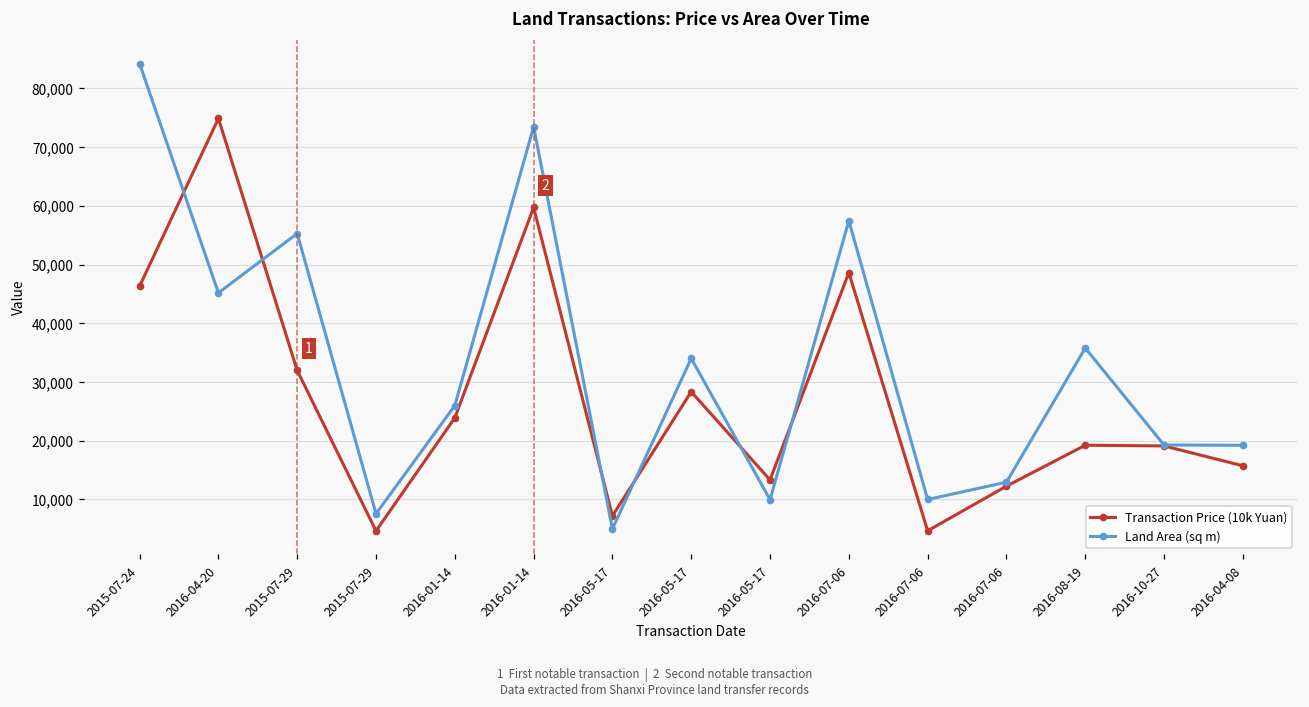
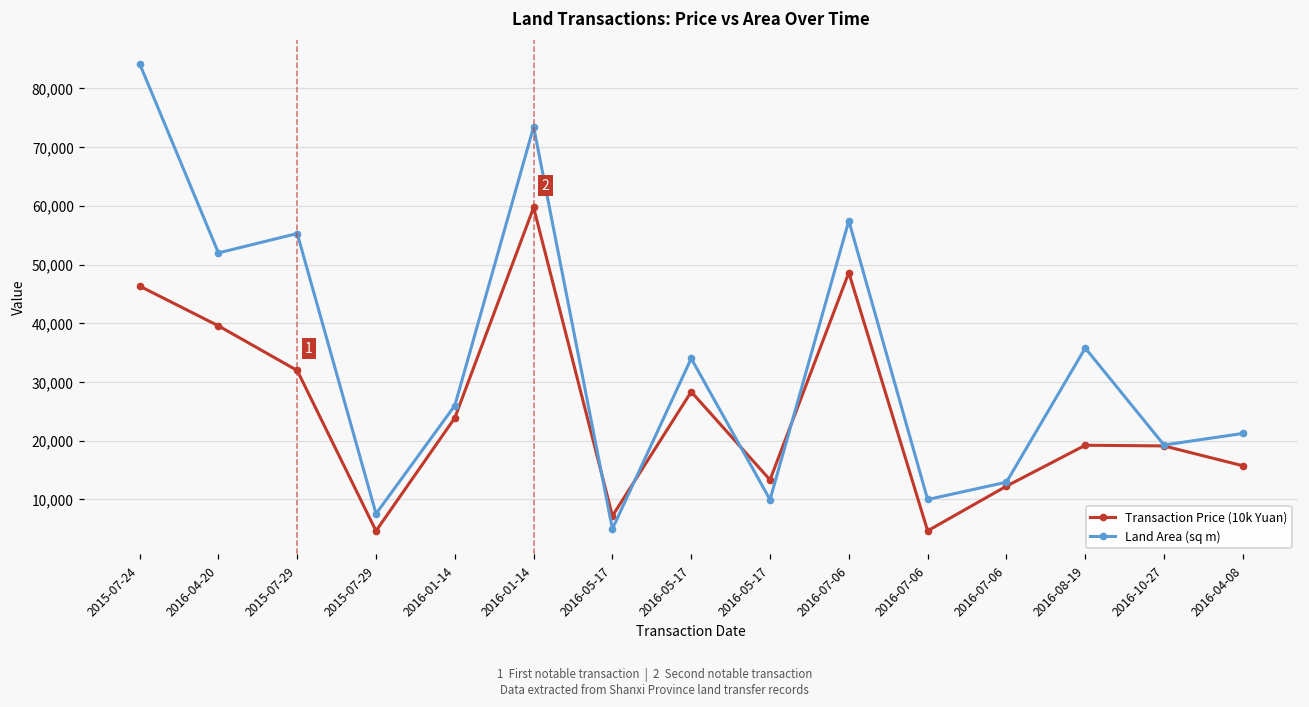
  {
    "Transaction Price (10k Yuan)": {
      "2015-07-24": "46,000",
-     "2016-04-20": "75,000",
+     "2016-04-20": "40,000",
      "2016-08-19": "19,000",
      "2016-04-08": "16,000"
    },
    "Land Area (sq m)": {
      "2015-07-24": "84,000",
-     "2016-04-20": "45,000",
+     "2016-04-20": "52,000",
      "2016-08-19": "36,000",
-     "2016-04-08": "19,000"
+     "2016-04-08": "21,000"
    }
  }
